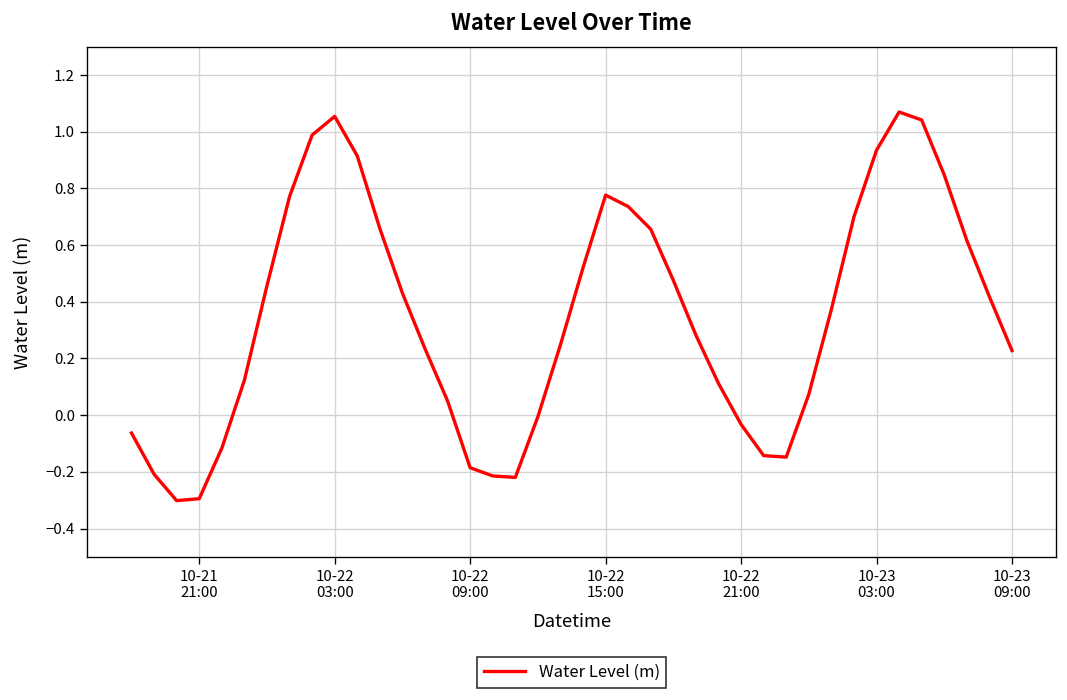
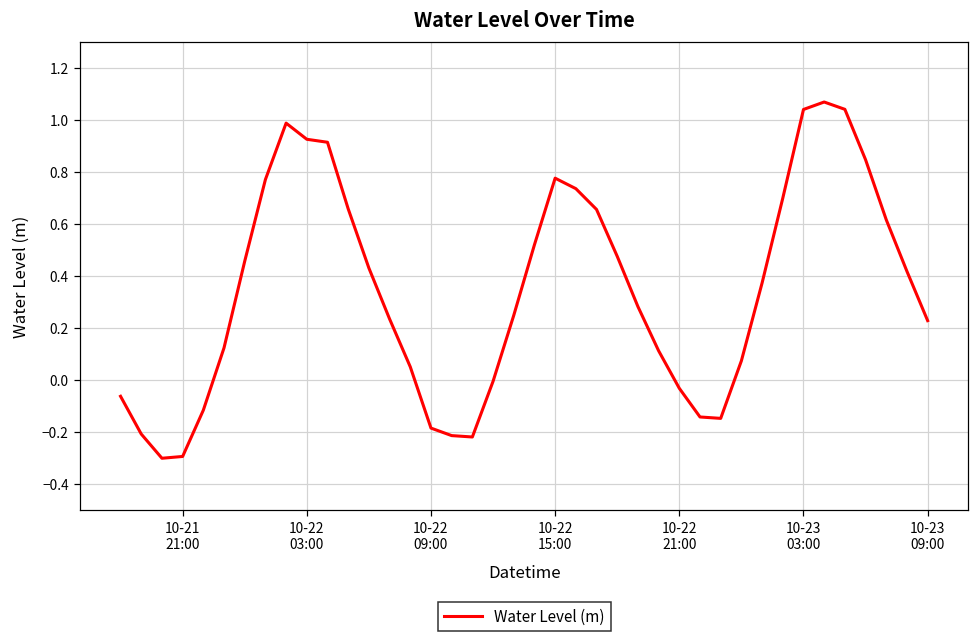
  {
    "10-21 21:00": -0.29,
-   "10-22 03:00": 1.05,
+   "10-22 03:00": 0.93,
    "10-22 09:00": -0.19,
    "10-22 15:00": 0.78,
    "10-22 21:00": -0.03,
-   "10-23 03:00": 0.93,
+   "10-23 03:00": 1.04,
    "10-23 09:00": 0.23
  }
